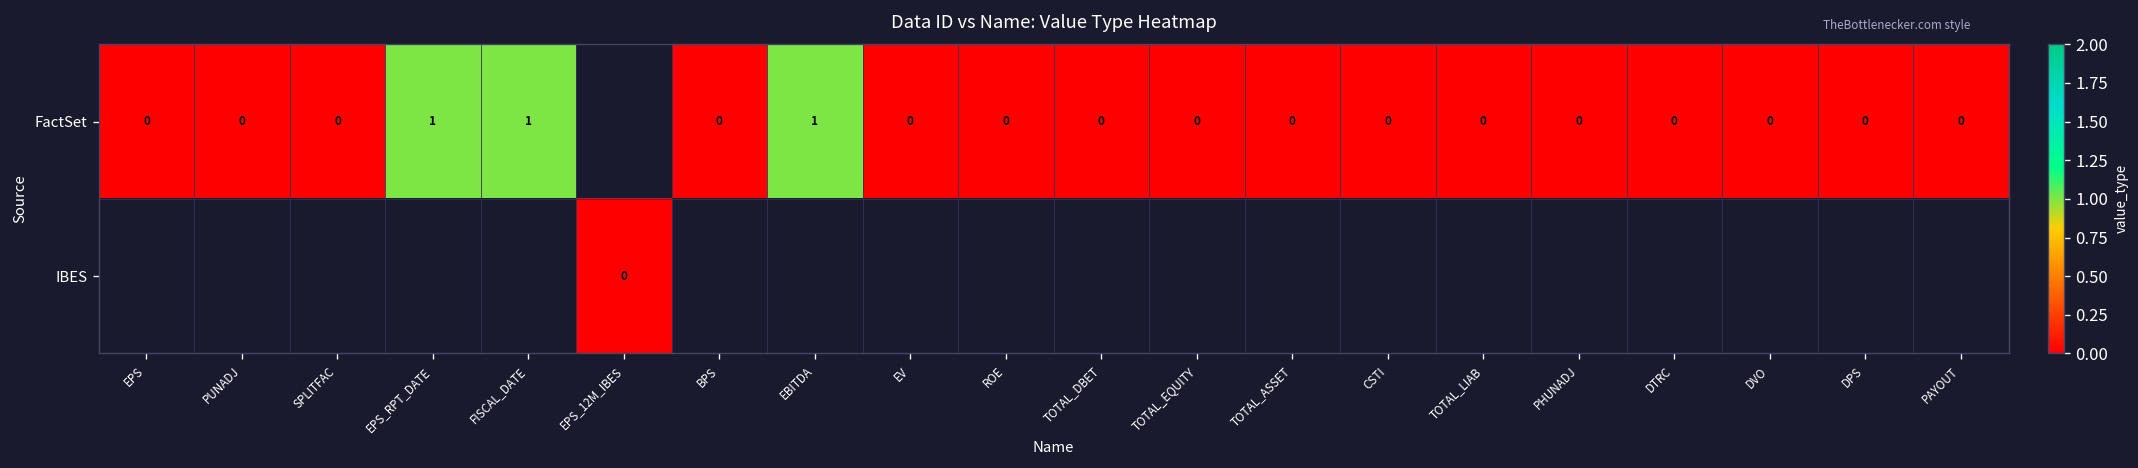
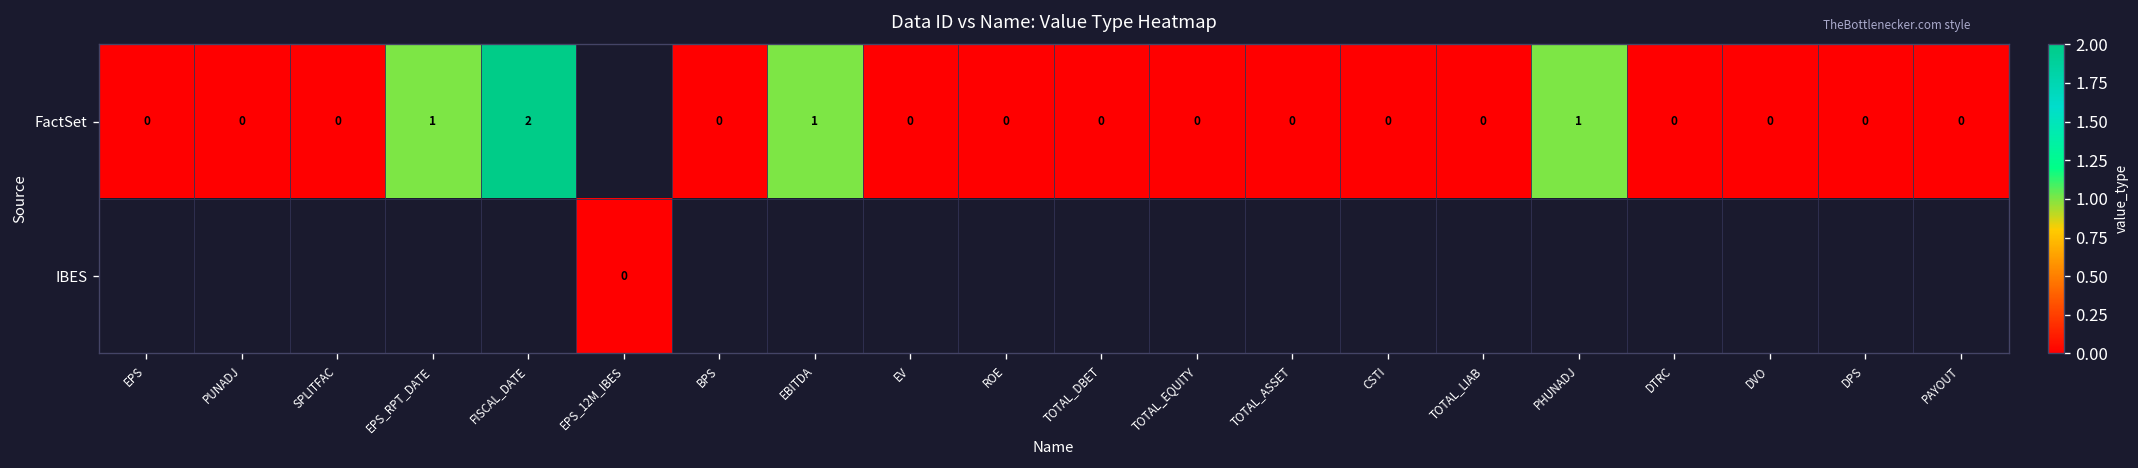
  {
    "FactSet": {
      "EPS": 0,
      "PUNADJ": 0,
      "SPLITFAC": 0,
      "EPS_RPT_DATE": 1,
-     "FISCAL_DATE": 1,
+     "FISCAL_DATE": 2,
      "BPS": 0,
      "EBITDA": 1,
      "EV": 0,
      "ROE": 0,
      "TOTAL_DBET": 0,
      "TOTAL_EQUITY": 0,
      "TOTAL_ASSET": 0,
      "CSTI": 0,
      "TOTAL_LIAB": 0,
-     "PHUNADJ": 0,
+     "PHUNADJ": 1,
      "DTRC": 0,
      "DVO": 0,
      "DPS": 0,
      "PAYOUT": 0
    },
    "IBES": {
      "EPS_12M_IBES": 0
    }
  }
